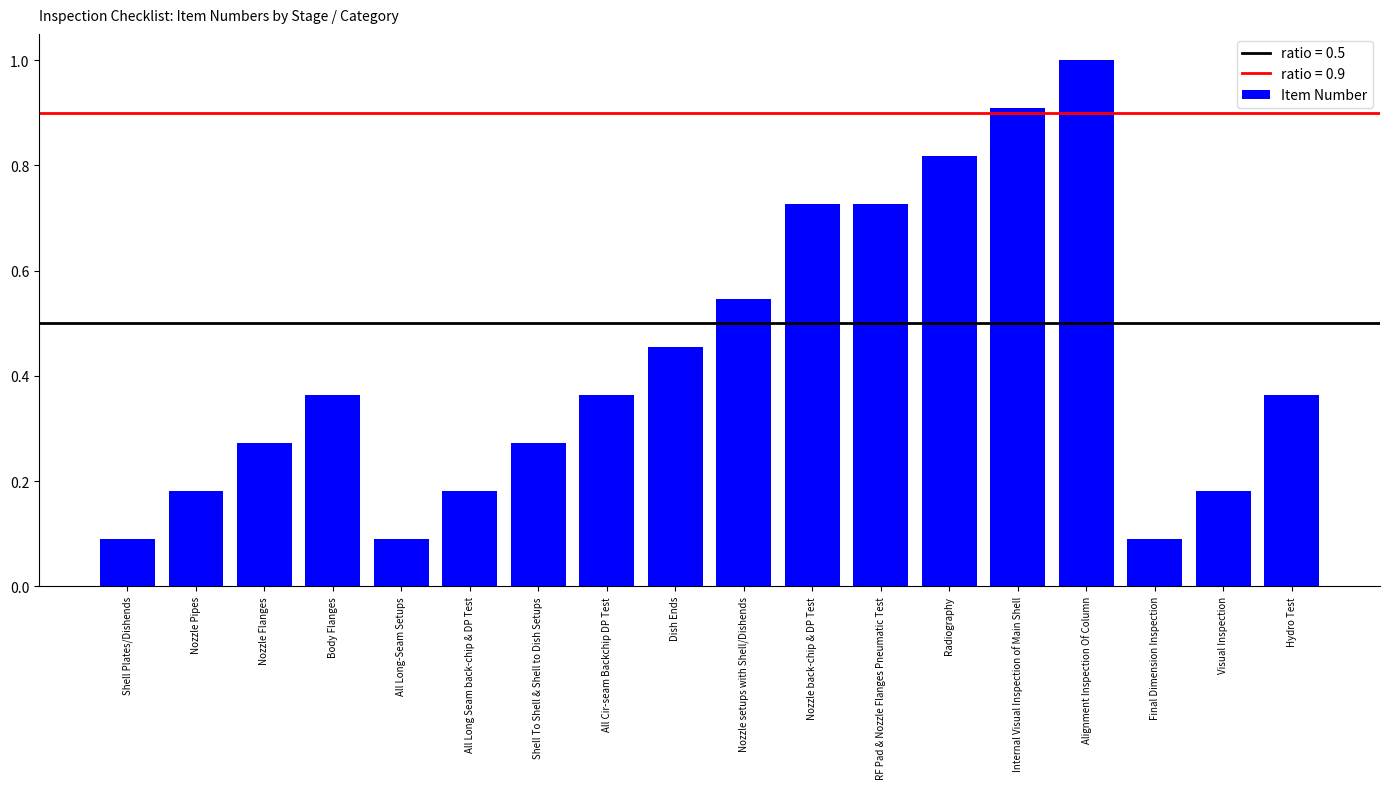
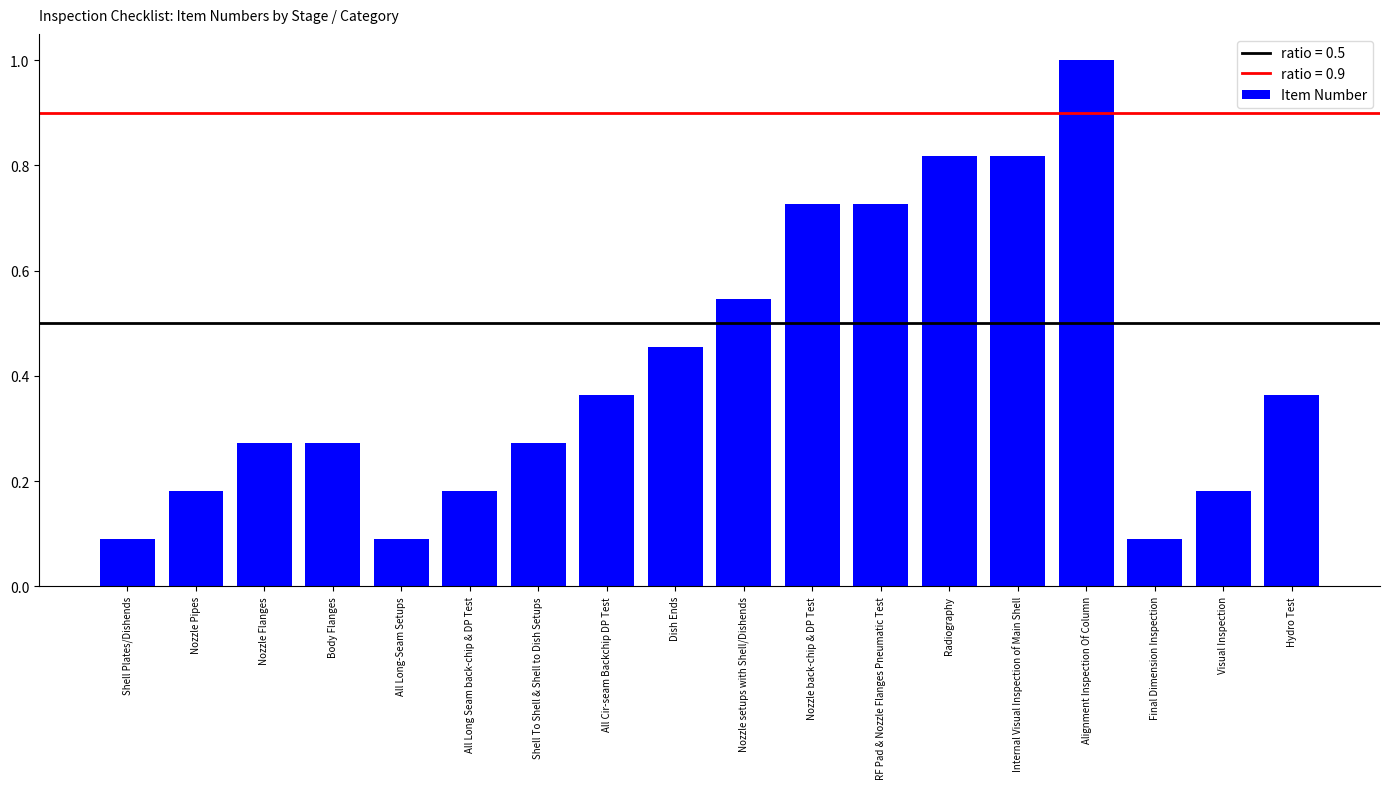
  {
    "Shell Plates/Dishends": 0.09,
    "Nozzle Pipes": 0.18,
    "Nozzle Flanges": 0.27,
-   "Body Flanges": 0.36,
+   "Body Flanges": 0.27,
    "All Long-Seam Setups": 0.09,
    "All Long Seam back-chip & DP Test": 0.18,
    "Shell To Shell & Shell to Dish Setups": 0.27,
    "All Cir-seam Backchip DP Test": 0.36,
    "Dish Ends": 0.45,
    "Nozzle setups with Shell/Dishends": 0.55,
    "Nozzle back-chip & DP Test": 0.73,
    "RF Pad & Nozzle Flanges Pneumatic Test": 0.73,
    "Radiography": 0.82,
-   "Internal Visual Inspection of Main Shell": 0.91,
+   "Internal Visual Inspection of Main Shell": 0.82,
    "Alignment Inspection Of Column": 1.00,
    "Final Dimension Inspection": 0.09,
    "Visual Inspection": 0.18,
    "Hydro Test": 0.36
  }
